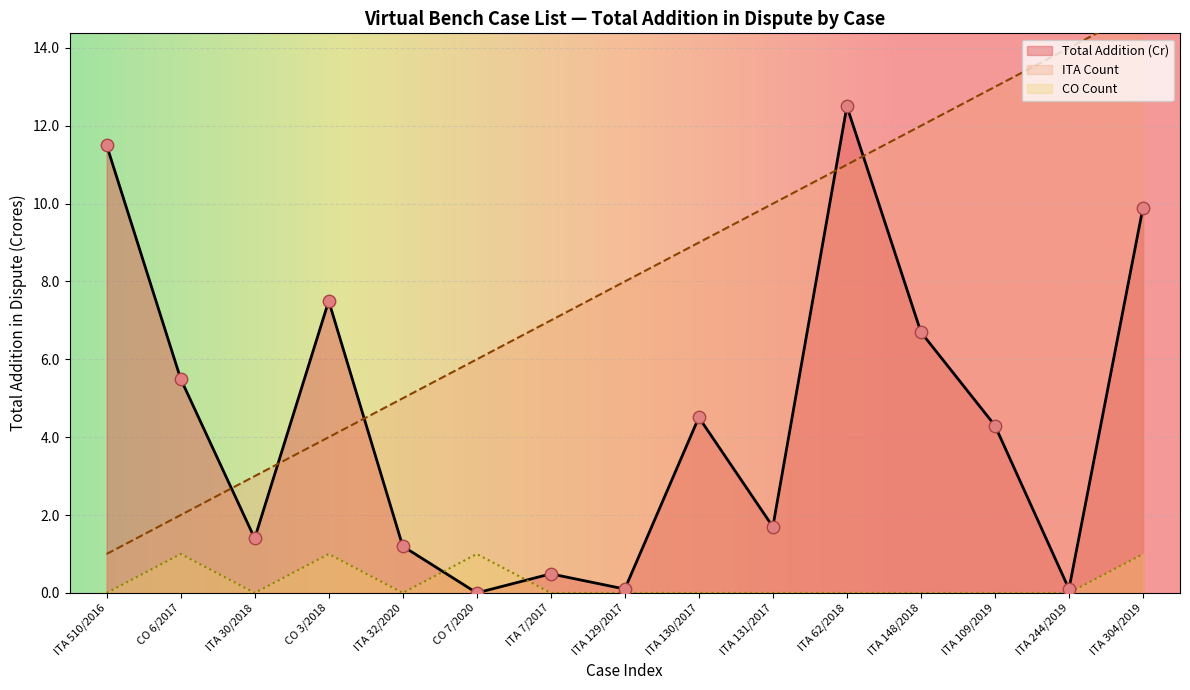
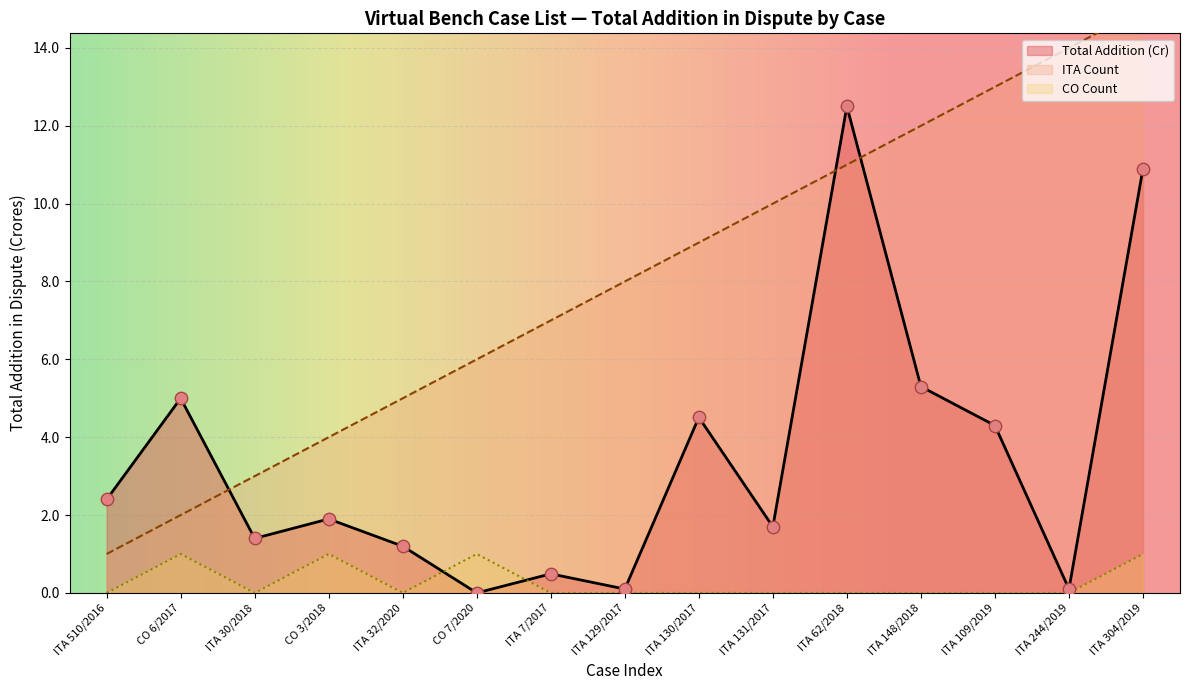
  {
    "Total Addition (Cr)": {
-     "ITA 510/2016": 11.5,
-     "CO 6/2017": 5.5,
+     "ITA 510/2016": 2.4,
+     "CO 6/2017": 5.0,
      "ITA 30/2018": 1.4,
-     "CO 3/2018": 7.5,
+     "CO 3/2018": 1.9,
      "ITA 32/2020": 1.2,
      "CO 7/2020": 0.0,
      "ITA 7/2017": 0.5,
      "ITA 129/2017": 0.1,
      "ITA 130/2017": 4.5,
      "ITA 131/2017": 1.7,
      "ITA 62/2018": 12.5,
-     "ITA 148/2018": 6.7,
+     "ITA 148/2018": 5.3,
      "ITA 109/2019": 4.3,
      "ITA 244/2019": 0.1,
-     "ITA 304/2019": 9.9
+     "ITA 304/2019": 10.9
    }
  }
